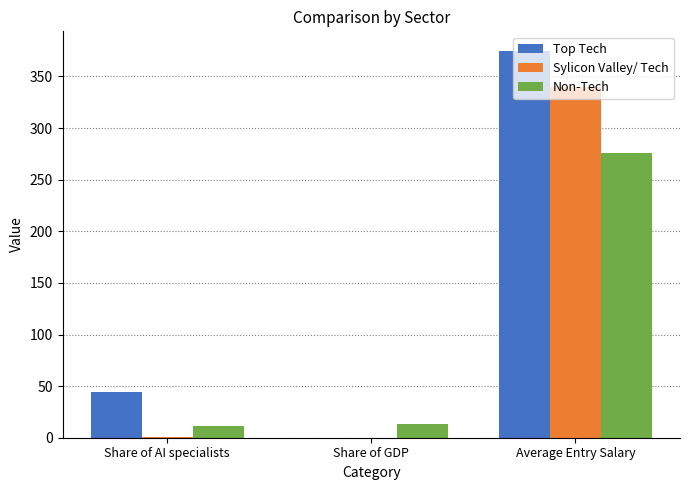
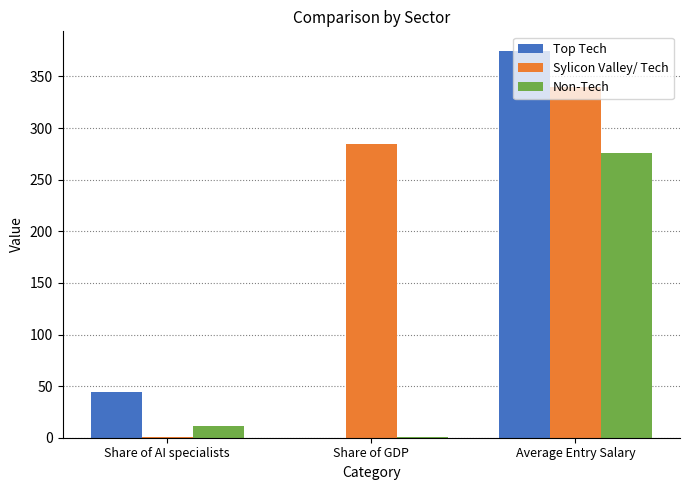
  {
    "Top Tech": {
      "Share of AI specialists": 45
    },
    "Sylicon Valley/ Tech": {
-     "Share of GDP": 0
+     "Share of GDP": 285
    },
    "Non-Tech": {
      "Share of AI specialists": 11,
-     "Share of GDP": 13,
+     "Share of GDP": 1,
      "Average Entry Salary": 276
    }
  }
